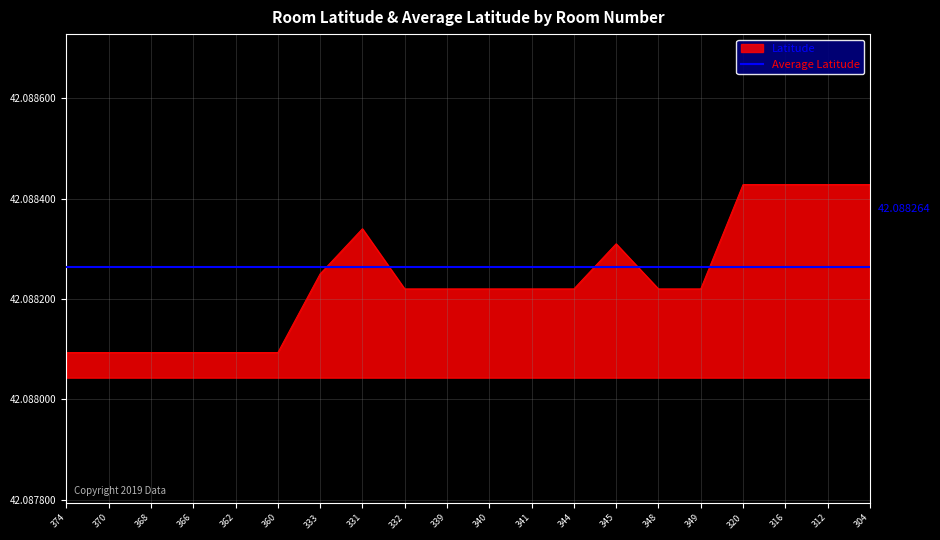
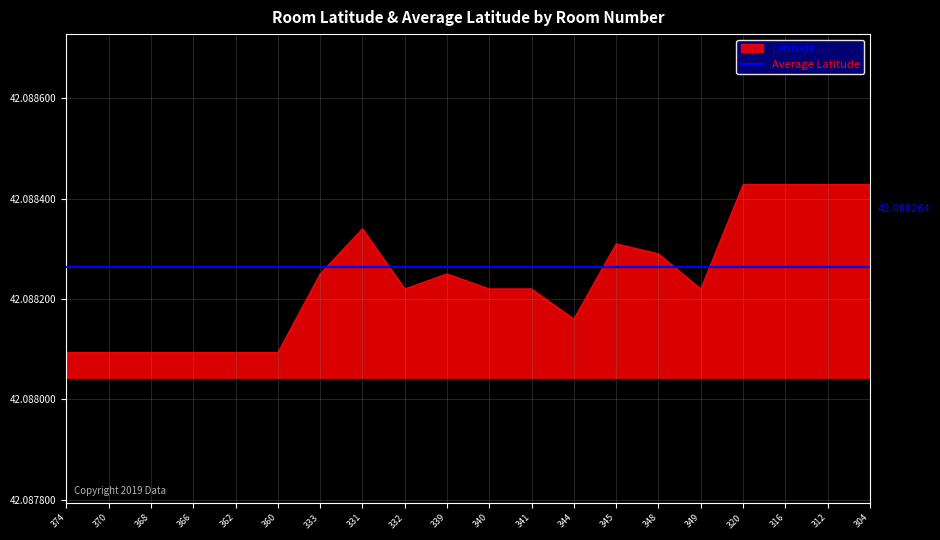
  {
    "Latitude": {
      "374": 42.08809,
      "370": 42.08809,
      "368": 42.08809,
      "366": 42.08809,
      "362": 42.08809,
      "360": 42.08809,
      "333": 42.08825,
      "331": 42.08834,
      "332": 42.08822,
-     "339": 42.08822,
+     "339": 42.08825,
      "340": 42.08822,
      "341": 42.08822,
-     "344": 42.08822,
+     "344": 42.08816,
      "345": 42.08831,
-     "348": 42.08822,
+     "348": 42.08829,
      "349": 42.08822,
      "320": 42.08843,
      "316": 42.08843,
      "312": 42.08843
    },
    "Average Latitude": {
      "374": 42.08826,
      "370": 42.08826,
      "368": 42.08826,
      "366": 42.08826,
      "362": 42.08826,
      "360": 42.08826,
      "333": 42.08826,
      "331": 42.08826,
      "332": 42.08826,
      "339": 42.08826,
      "340": 42.08826,
      "341": 42.08826,
      "344": 42.08826,
      "345": 42.08826,
      "348": 42.08826,
      "349": 42.08826,
      "320": 42.08826,
      "316": 42.08826,
      "312": 42.08826,
      "304": 42.08826
    }
  }
